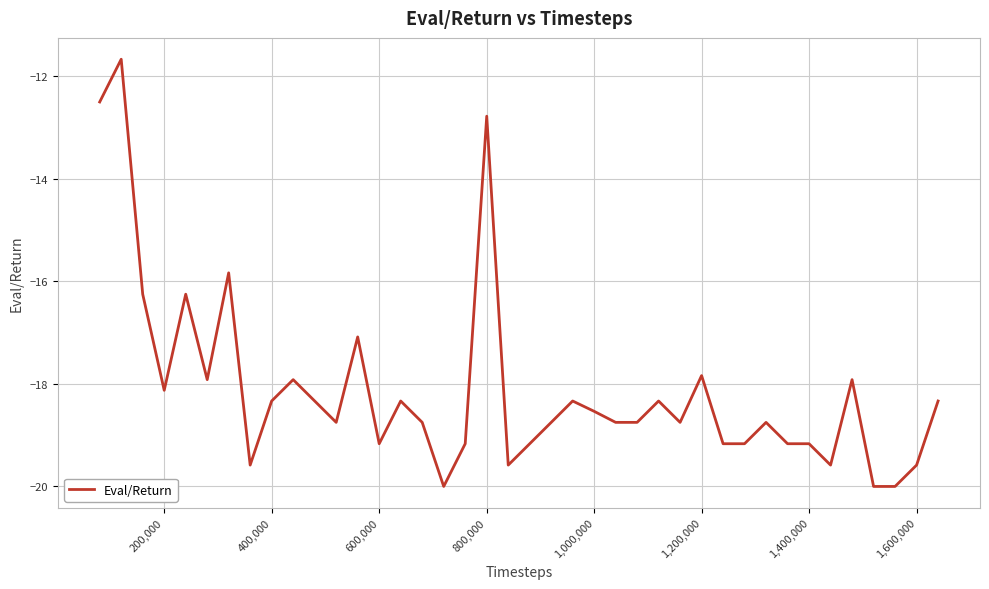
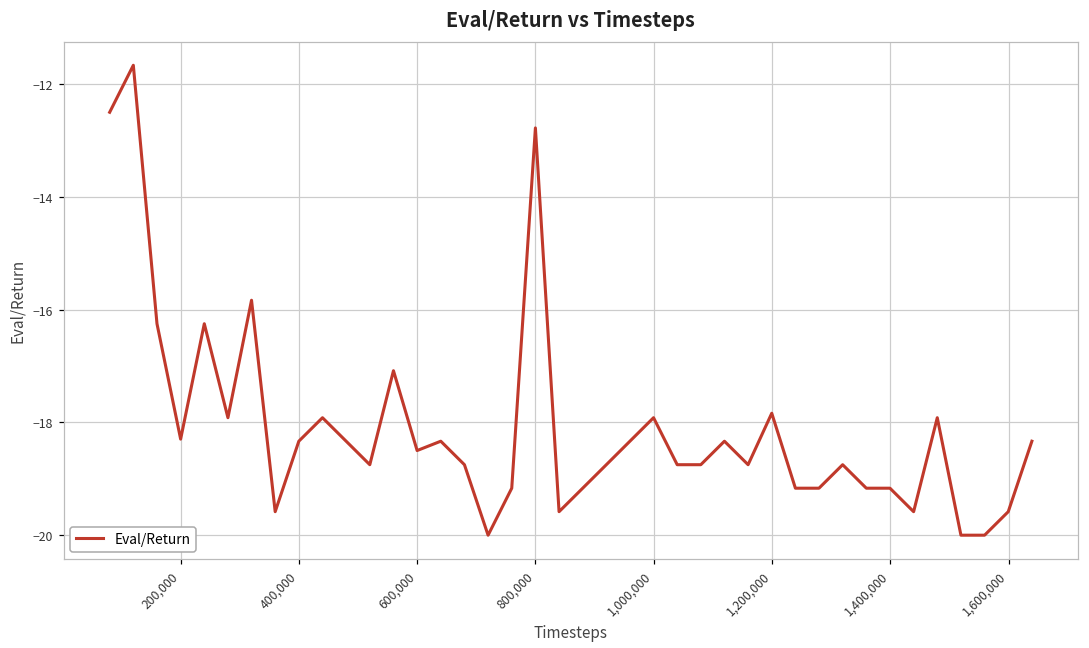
  {
-   "200,000": -18.1,
+   "200,000": -18.3,
    "400,000": -18.3,
-   "600,000": -19.2,
+   "600,000": -18.5,
    "800,000": -12.8,
-   "1,000,000": -18.5,
+   "1,000,000": -17.9,
    "1,200,000": -17.8,
    "1,400,000": -19.2,
    "1,600,000": -19.6
  }
